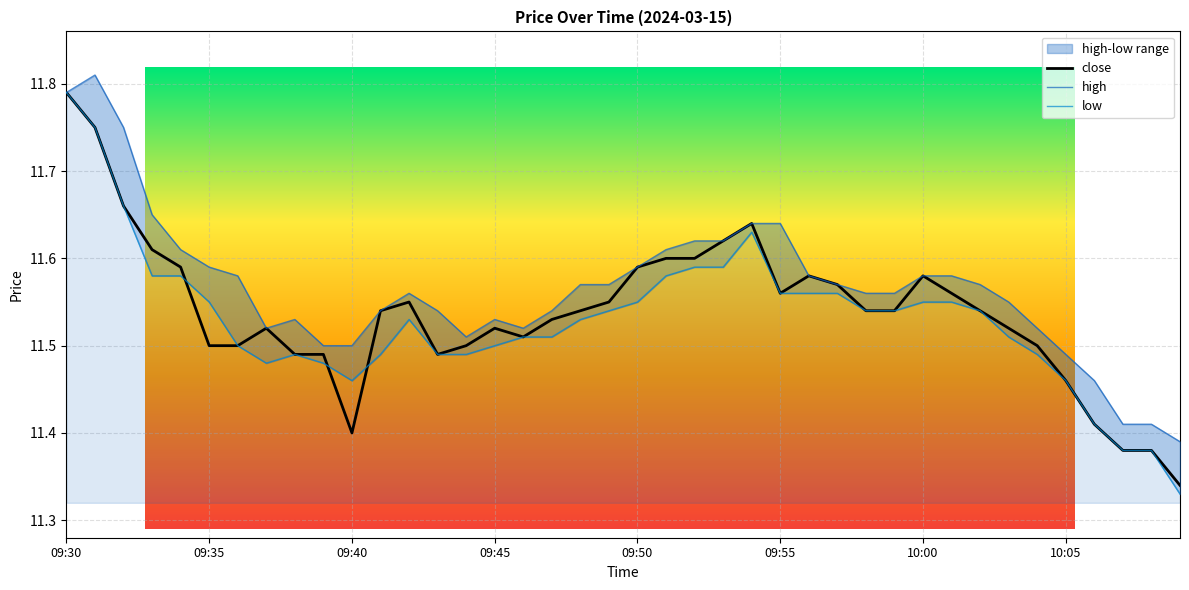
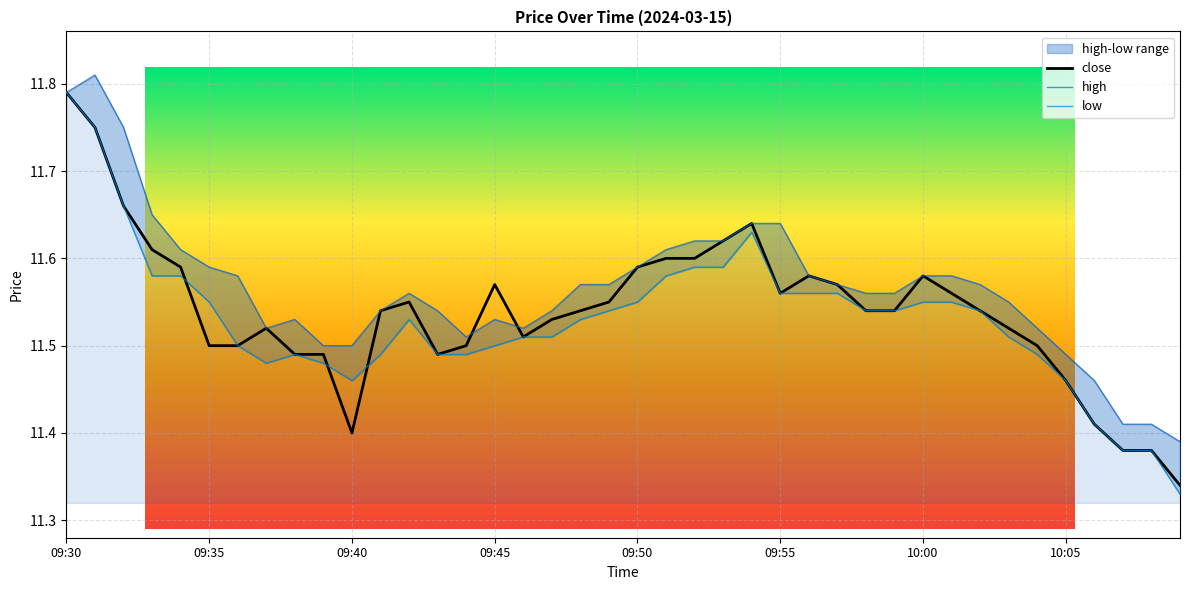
  {
    "close": {
      "09:35": 11.50,
      "09:40": 11.40,
-     "09:45": 11.52
+     "09:45": 11.57
    }
  }
